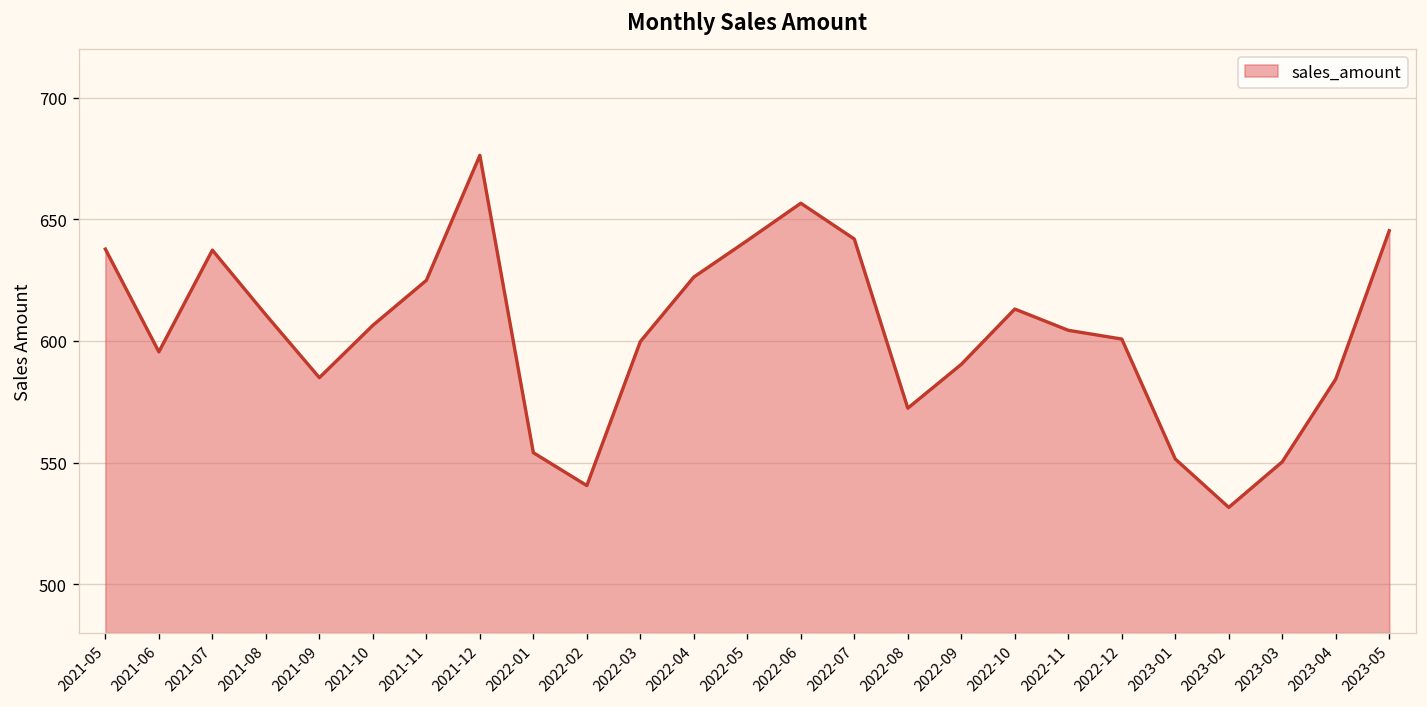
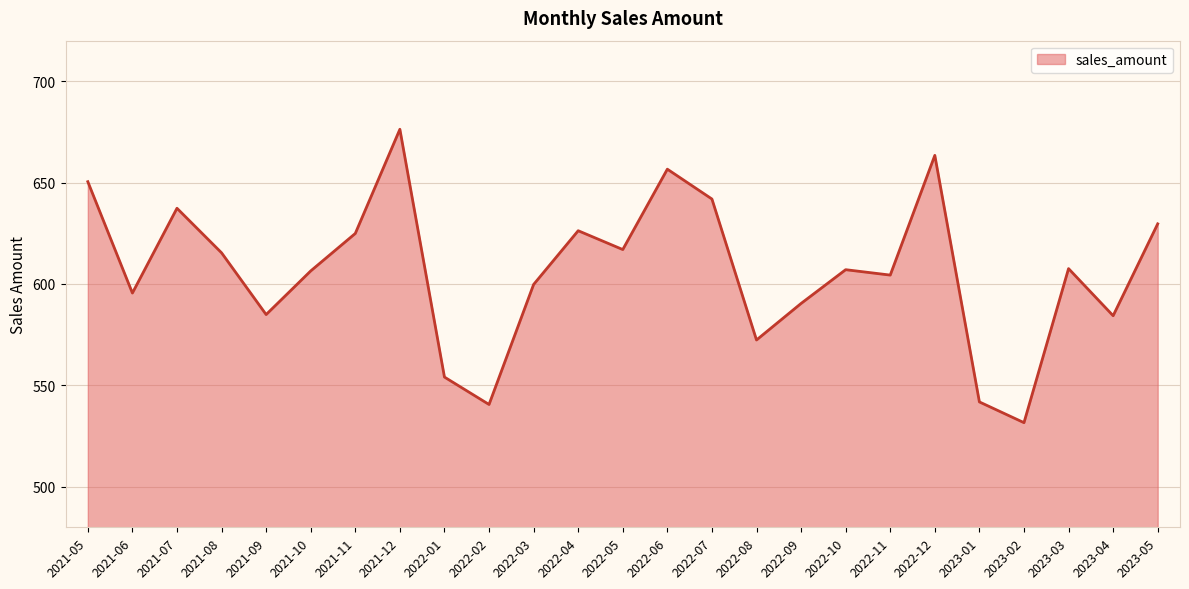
  {
-   "2021-05": 638,
+   "2021-05": 650,
    "2021-06": 596,
    "2021-07": 637,
-   "2021-08": 611,
+   "2021-08": 615,
    "2021-09": 585,
    "2021-10": 606,
    "2021-11": 625,
    "2021-12": 676,
    "2022-01": 554,
    "2022-02": 541,
    "2022-03": 600,
    "2022-04": 626,
-   "2022-05": 641,
+   "2022-05": 617,
    "2022-06": 657,
    "2022-07": 642,
    "2022-08": 572,
    "2022-09": 590,
-   "2022-10": 613,
+   "2022-10": 607,
    "2022-11": 604,
-   "2022-12": 601,
-   "2023-01": 551,
+   "2022-12": 663,
+   "2023-01": 542,
    "2023-02": 532,
-   "2023-03": 550,
+   "2023-03": 608,
    "2023-04": 584,
-   "2023-05": 645
+   "2023-05": 630
  }
